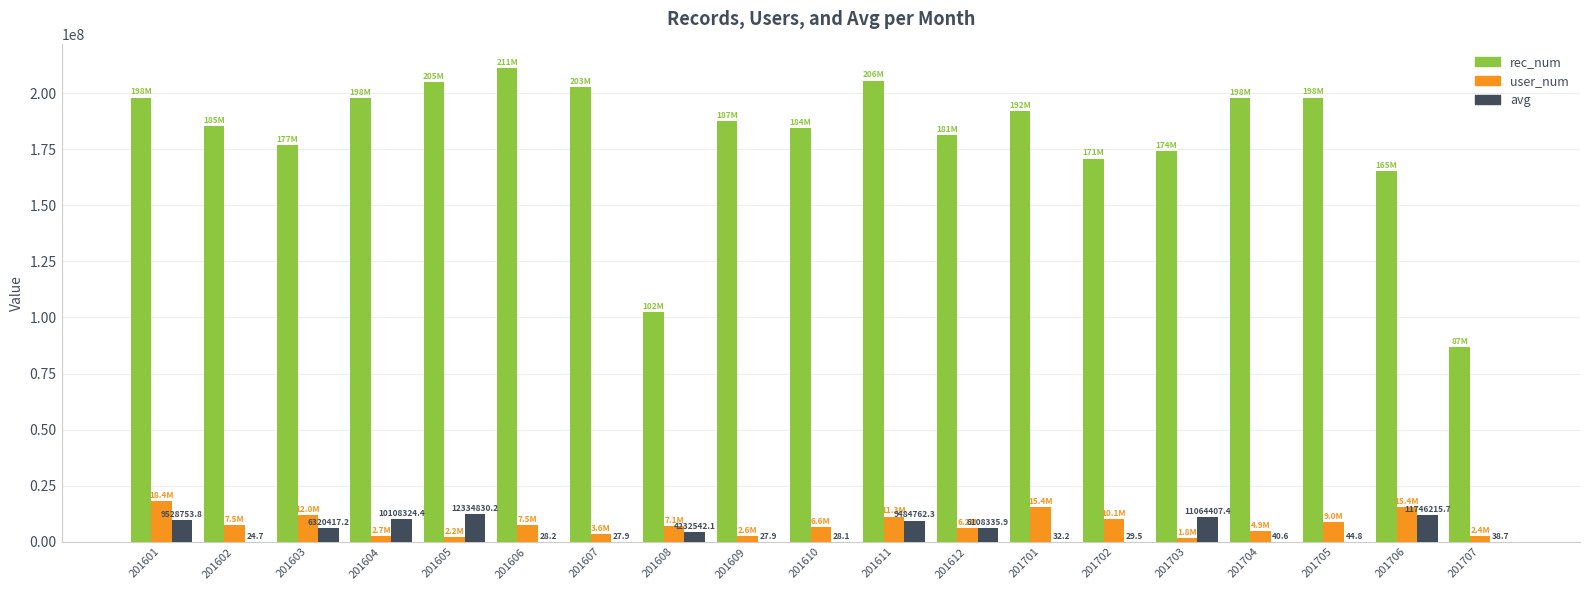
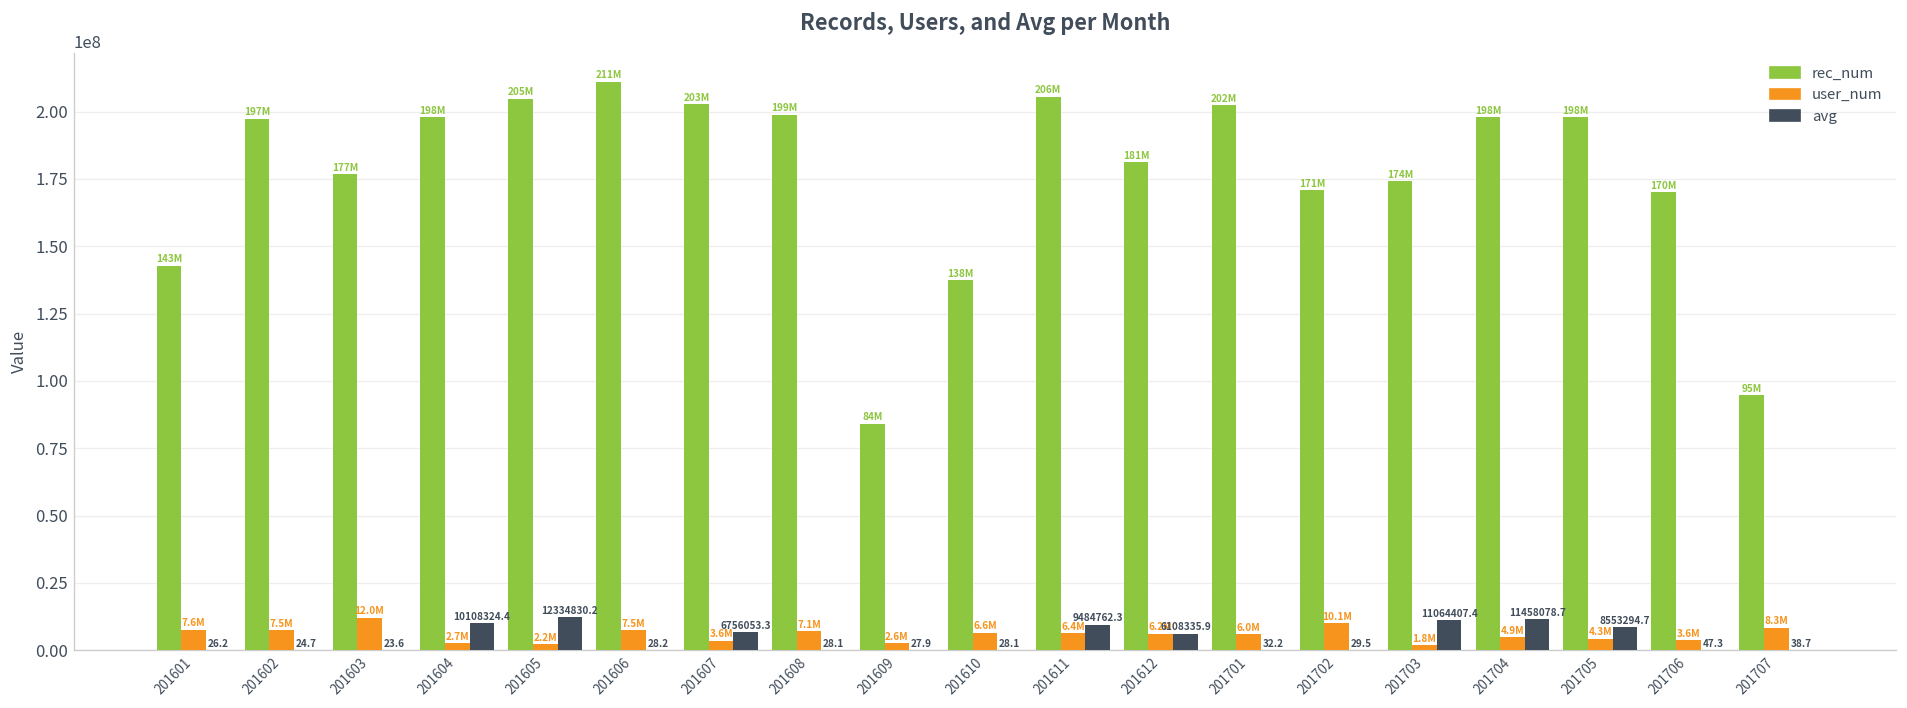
  {
    "rec_num": {
-     "201601": "198M",
-     "201602": "185M",
+     "201601": "143M",
+     "201602": "197M",
      "201603": "177M",
      "201604": "198M",
      "201605": "205M",
      "201606": "211M",
      "201607": "203M",
-     "201608": "102M",
-     "201609": "187M",
-     "201610": "184M",
+     "201608": "199M",
+     "201609": "84M",
+     "201610": "138M",
      "201611": "206M",
      "201612": "181M",
-     "201701": "192M",
+     "201701": "202M",
      "201702": "171M",
      "201703": "174M",
      "201704": "198M",
      "201705": "198M",
-     "201706": "165M",
-     "201707": "87M"
+     "201706": "170M",
+     "201707": "95M"
    },
    "user_num": {
-     "201601": "18.4M",
+     "201601": "7.6M",
      "201602": "7.5M",
      "201603": "12.0M",
      "201604": "2.7M",
      "201605": "2.2M",
      "201606": "7.5M",
      "201607": "3.6M",
      "201608": "7.1M",
      "201609": "2.6M",
      "201610": "6.6M",
-     "201611": "11.3M",
-     "201701": "15.4M",
+     "201611": "6.4M",
+     "201701": "6.0M",
      "201702": "10.1M",
      "201703": "1.8M",
      "201704": "4.9M",
-     "201705": "9.0M",
-     "201706": "15.4M",
-     "201707": "2.4M"
+     "201705": "4.3M",
+     "201706": "3.6M",
+     "201707": "8.3M"
    },
    "avg": {
-     "201601": "9528753.8",
+     "201601": "26.2",
      "201602": "24.7",
-     "201603": "6320417.2",
+     "201603": "23.6",
      "201604": "10108324.4",
      "201605": "12334830.2",
      "201606": "28.2",
-     "201607": "27.9",
-     "201608": "4232542.1",
+     "201607": "6756053.3",
+     "201608": "28.1",
      "201609": "27.9",
      "201610": "28.1",
      "201611": "9484762.3",
      "201701": "32.2",
      "201702": "29.5",
      "201703": "11064407.4",
-     "201704": "40.6",
-     "201705": "44.8",
-     "201706": "11746215.7",
+     "201704": "11458078.7",
+     "201705": "8553294.7",
+     "201706": "47.3",
      "201707": "38.7"
    }
  }
